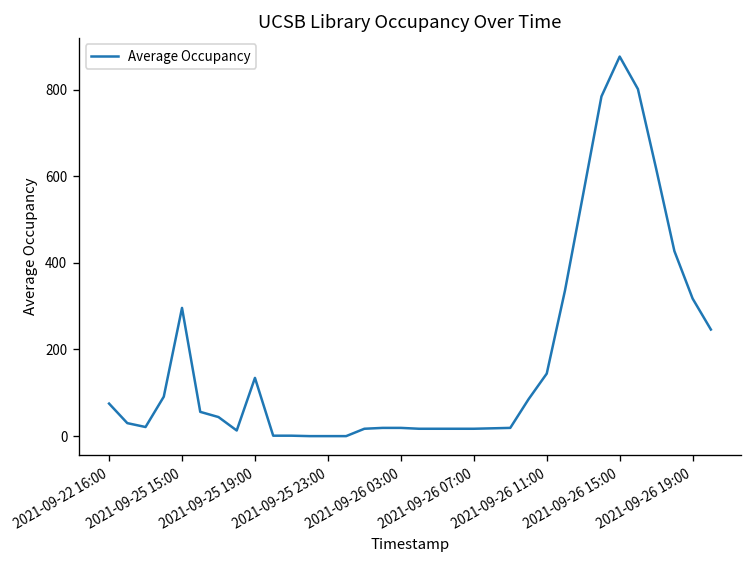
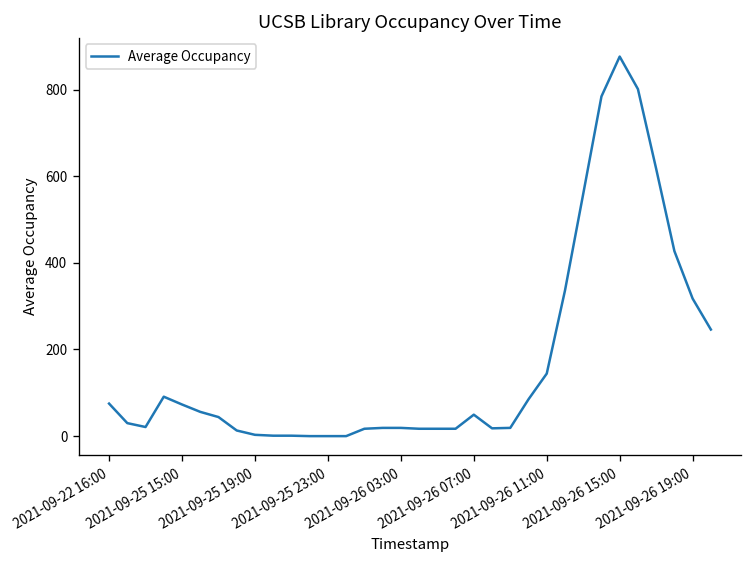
  {
    "2021-09-22 16:00": 80,
-   "2021-09-25 15:00": 300,
-   "2021-09-25 19:00": 130,
+   "2021-09-25 15:00": 70,
+   "2021-09-25 19:00": 0,
    "2021-09-25 23:00": 0,
    "2021-09-26 03:00": 20,
-   "2021-09-26 07:00": 20,
+   "2021-09-26 07:00": 50,
    "2021-09-26 11:00": 140,
    "2021-09-26 15:00": 880,
    "2021-09-26 19:00": 320
  }
